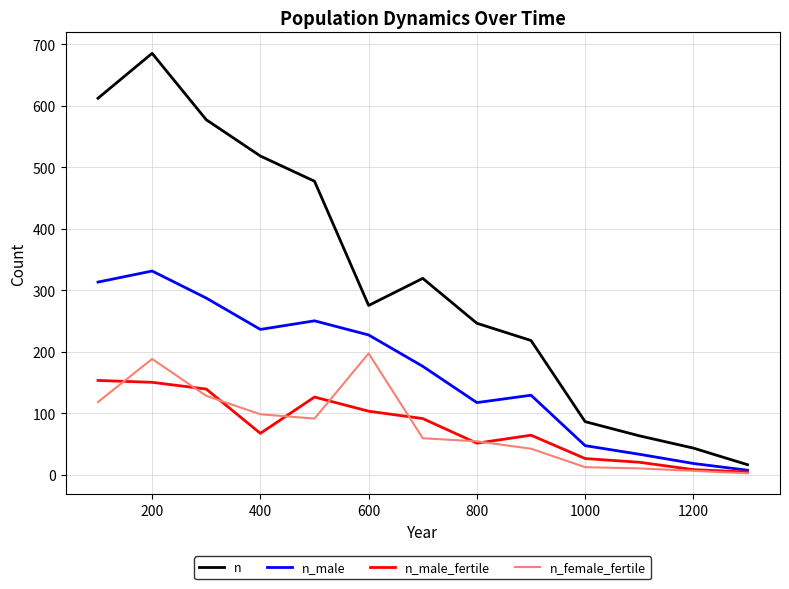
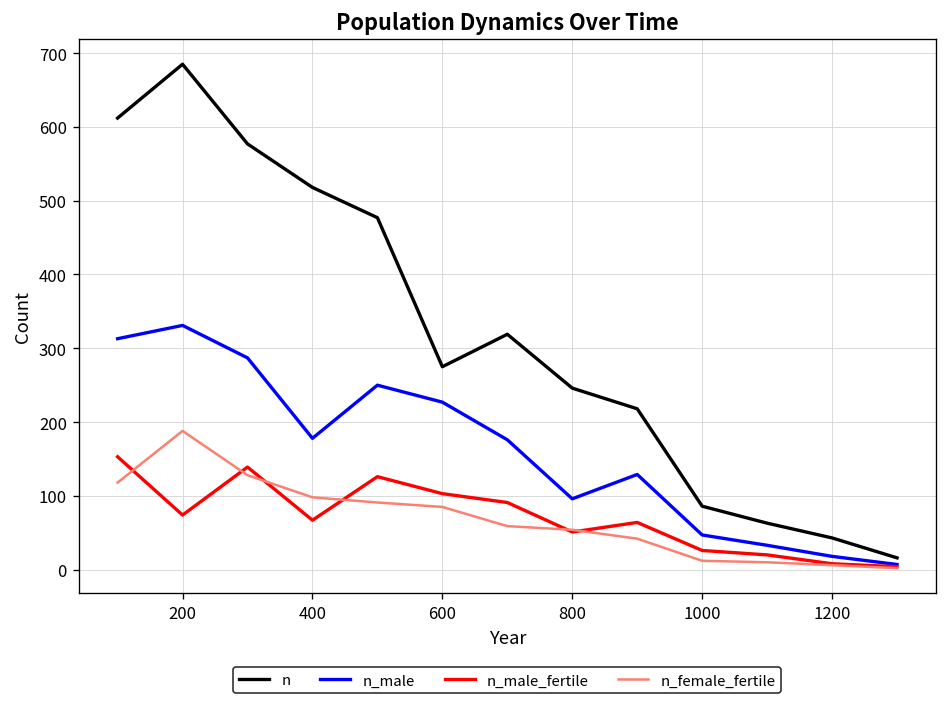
  {
    "n": {
      "200": 690,
      "400": 520,
      "600": 280,
      "800": 250,
      "1000": 90,
      "1200": 40
    },
    "n_male": {
      "200": 330,
-     "400": 240,
+     "400": 180,
      "600": 230,
-     "800": 120,
+     "800": 100,
      "1000": 50,
      "1200": 20
    },
    "n_male_fertile": {
-     "200": 150,
+     "200": 70,
      "400": 70,
      "600": 100,
      "1000": 30
    },
    "n_female_fertile": {
      "200": 190,
      "400": 100,
-     "600": 200,
+     "600": 90,
      "1000": 10
    }
  }
